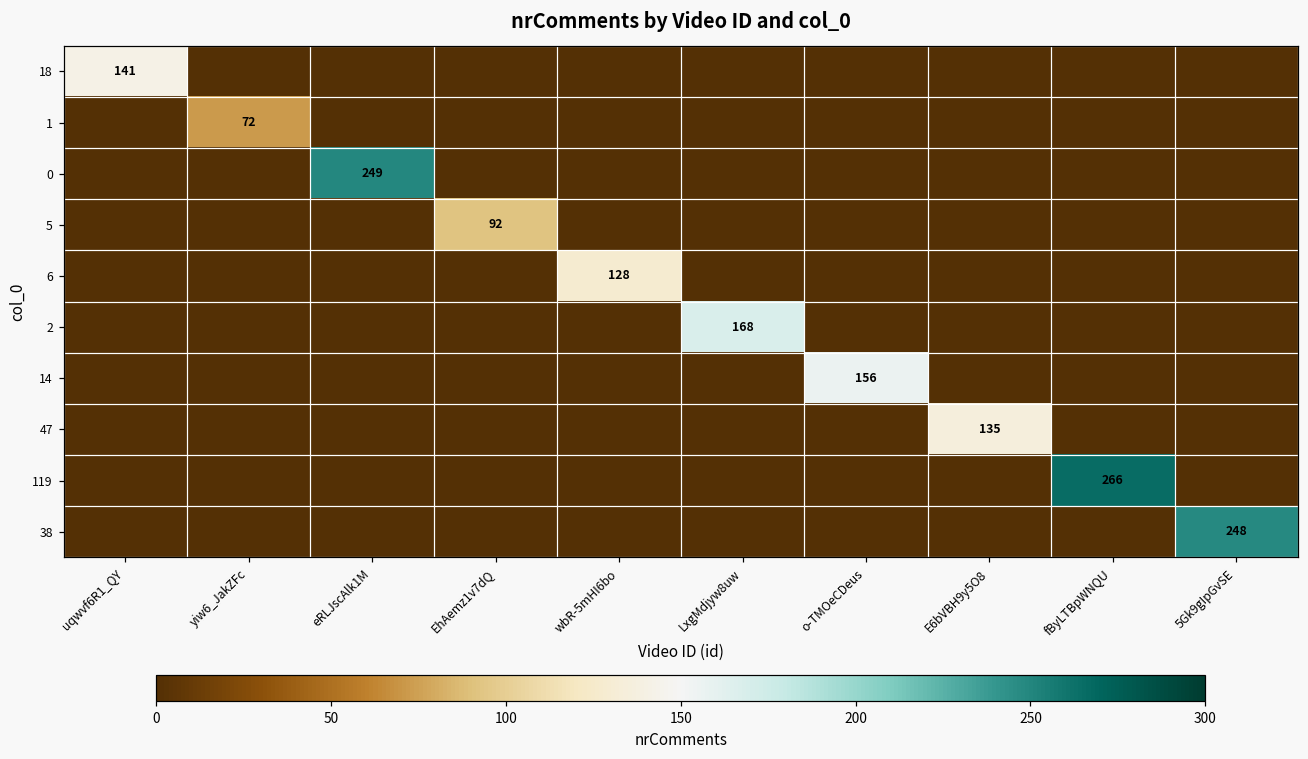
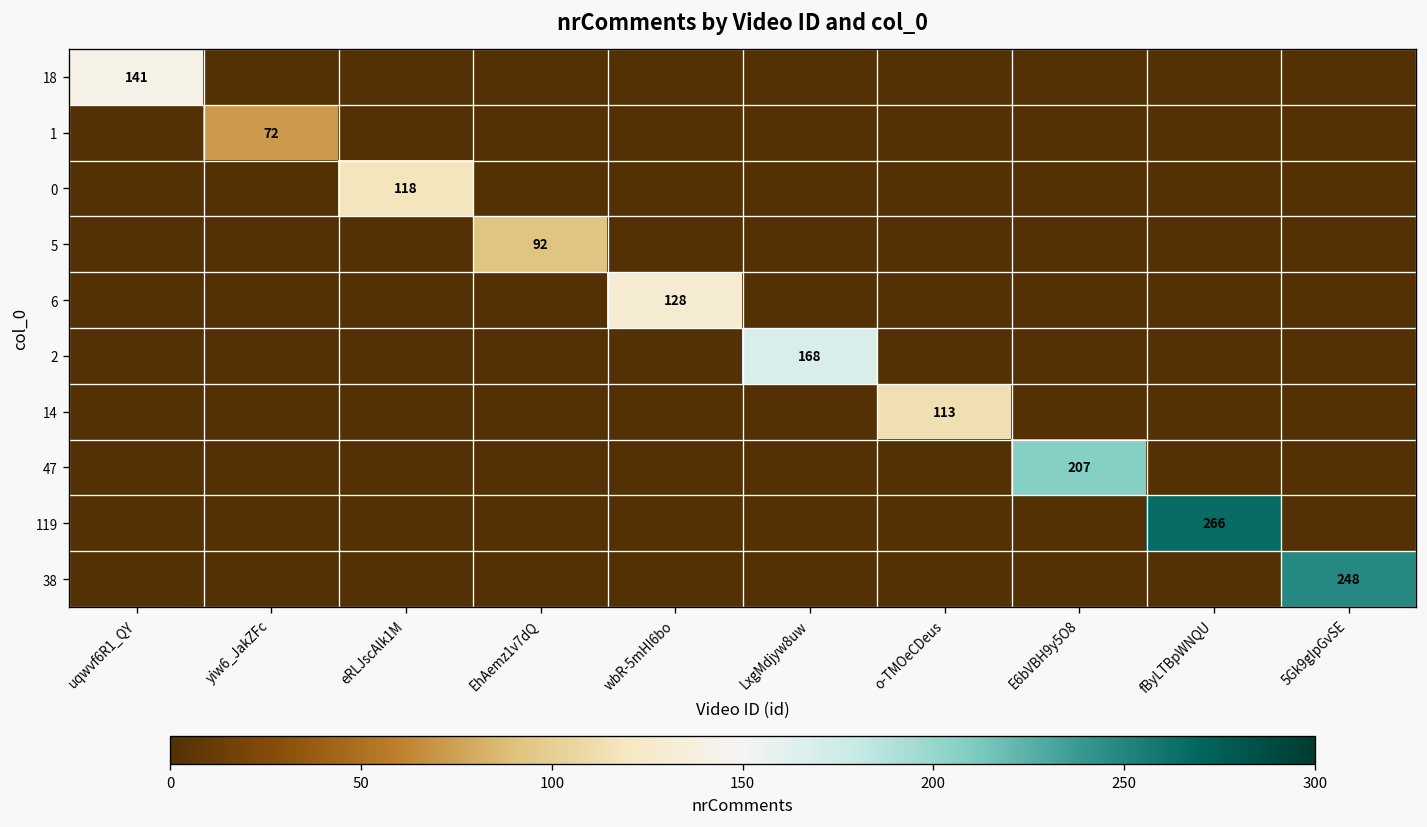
  {
    "18": {
      "uqwvf6R1_QY": 141
    },
    "1": {
      "yiw6_JakZFc": 72
    },
    "0": {
-     "eRLJscAlk1M": 249
+     "eRLJscAlk1M": 118
    },
    "5": {
      "EhAemz1v7dQ": 92
    },
    "6": {
      "wbR-5mHI6bo": 128
    },
    "2": {
      "LxgMdjyw8uw": 168
    },
    "14": {
-     "o-TMOeCDeus": 156
+     "o-TMOeCDeus": 113
    },
    "47": {
-     "E6bVBH9y5O8": 135
+     "E6bVBH9y5O8": 207
    },
    "119": {
      "fByLTBpWNQU": 266
    },
    "38": {
      "5Gk9gIpGvSE": 248
    }
  }
